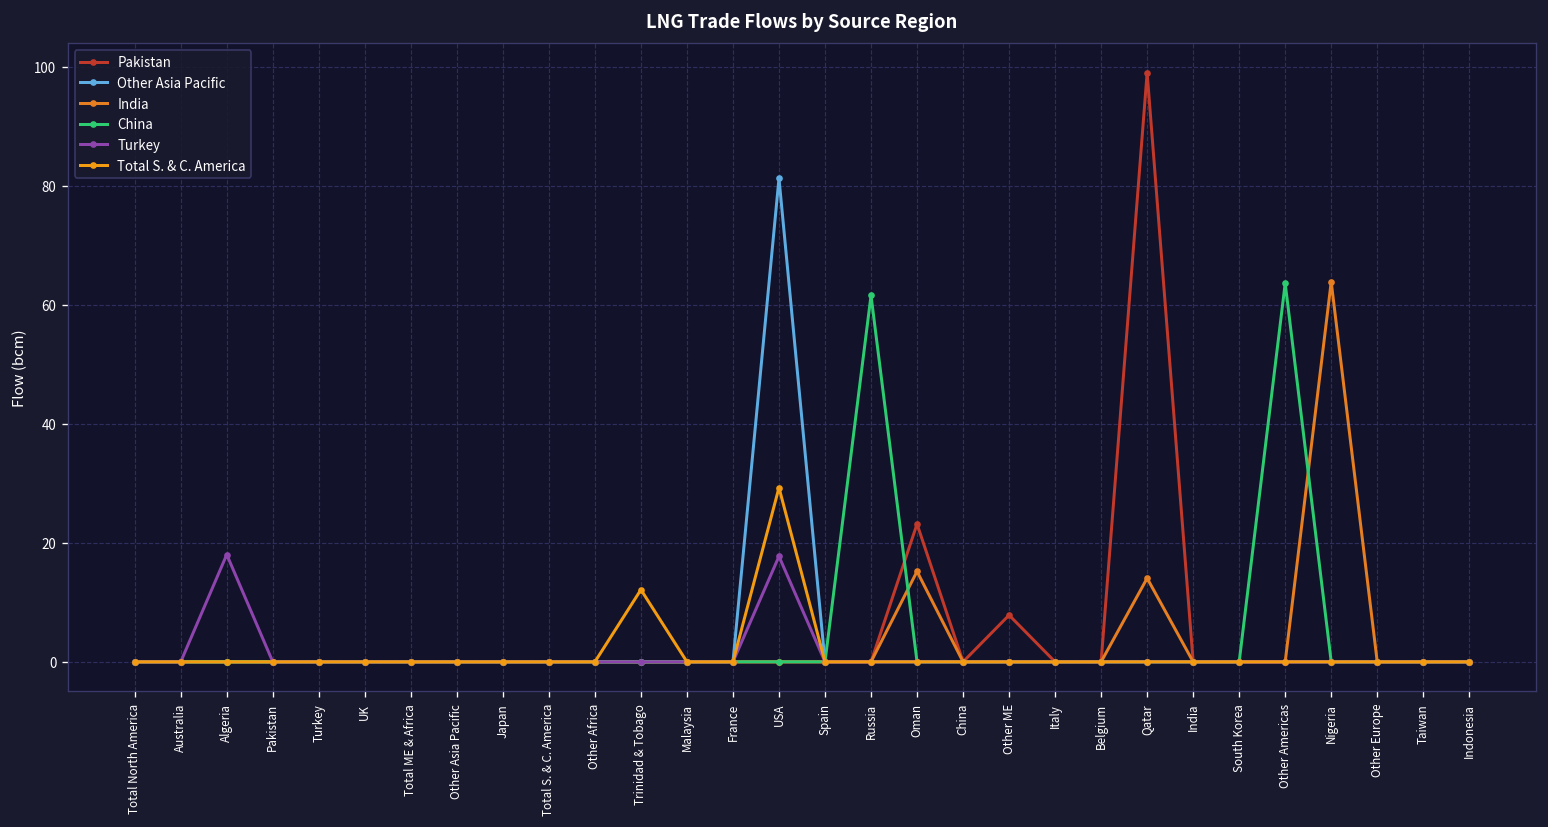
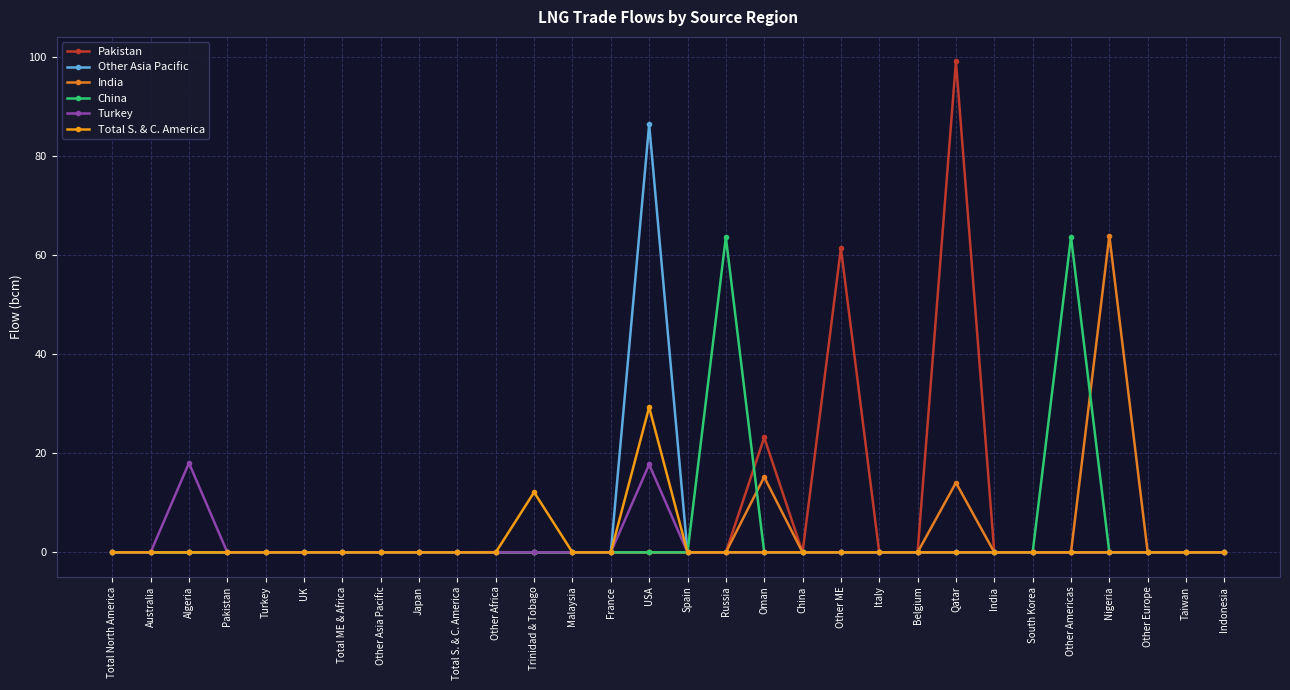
  {
    "Pakistan": {
      "Oman": 23,
-     "Other ME": 8,
+     "Other ME": 61,
      "Qatar": 99
    },
    "Other Asia Pacific": {
-     "USA": 81
+     "USA": 86
    },
    "China": {
-     "Russia": 62,
+     "Russia": 64,
      "Other Americas": 64
    },
    "Turkey": {
      "Algeria": 18,
      "USA": 18
    }
  }
